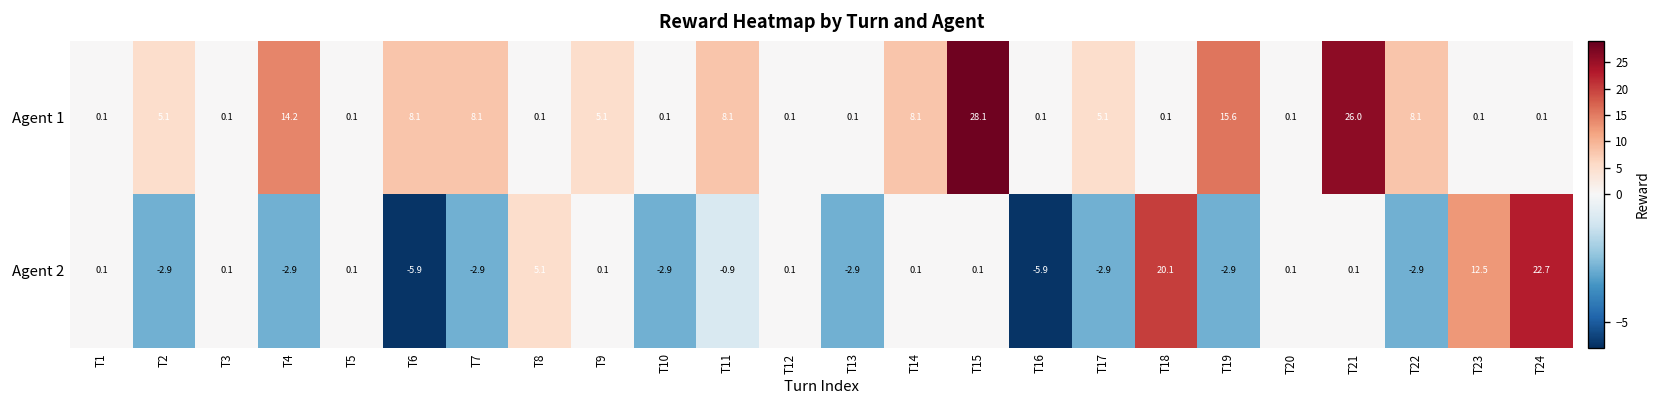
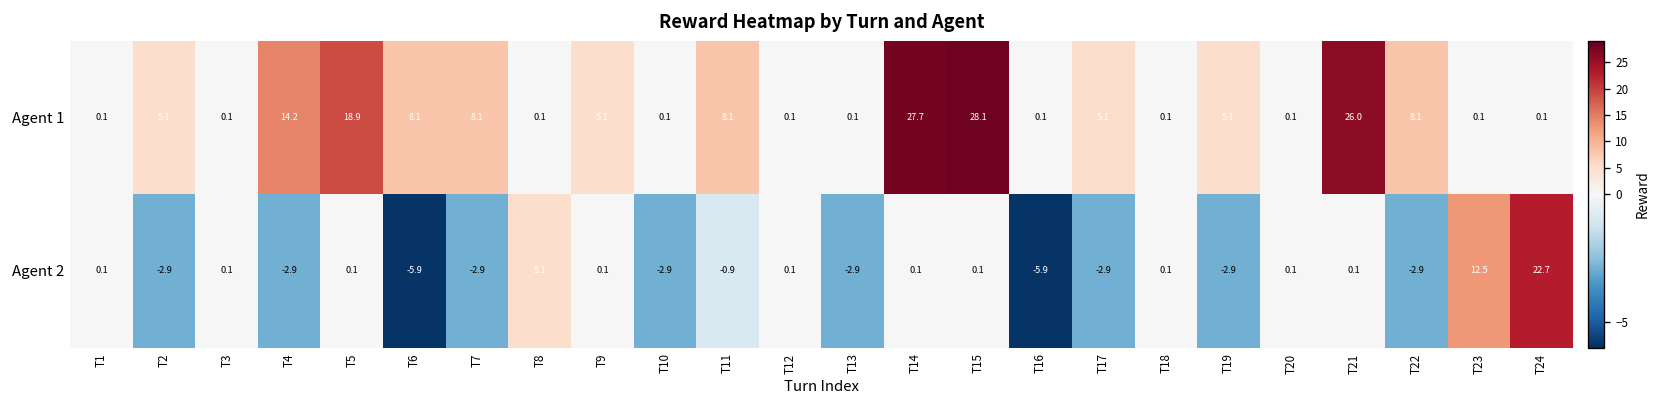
  {
    "Agent 1": {
      "T1": 0.1,
      "T2": 5.1,
      "T3": 0.1,
      "T4": 14.2,
-     "T5": 0.1,
+     "T5": 18.9,
      "T6": 8.1,
      "T7": 8.1,
      "T8": 0.1,
      "T9": 5.1,
      "T10": 0.1,
      "T11": 8.1,
      "T12": 0.1,
      "T13": 0.1,
-     "T14": 8.1,
+     "T14": 27.7,
      "T15": 28.1,
      "T16": 0.1,
      "T17": 5.1,
      "T18": 0.1,
-     "T19": 15.6,
+     "T19": 5.1,
      "T20": 0.1,
      "T21": 26.0,
      "T22": 8.1,
      "T23": 0.1,
      "T24": 0.1
    },
    "Agent 2": {
      "T1": 0.1,
      "T2": -2.9,
      "T3": 0.1,
      "T4": -2.9,
      "T5": 0.1,
      "T6": -5.9,
      "T7": -2.9,
      "T8": 5.1,
      "T9": 0.1,
      "T10": -2.9,
      "T11": -0.9,
      "T12": 0.1,
      "T13": -2.9,
      "T14": 0.1,
      "T15": 0.1,
      "T16": -5.9,
      "T17": -2.9,
-     "T18": 20.1,
+     "T18": 0.1,
      "T19": -2.9,
      "T20": 0.1,
      "T21": 0.1,
      "T22": -2.9,
      "T23": 12.5,
      "T24": 22.7
    }
  }
